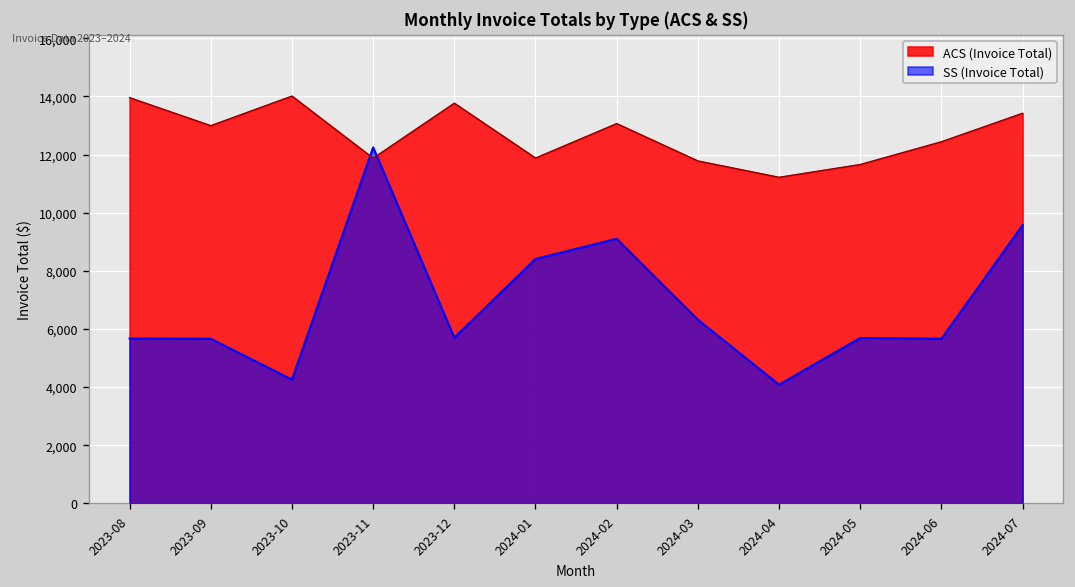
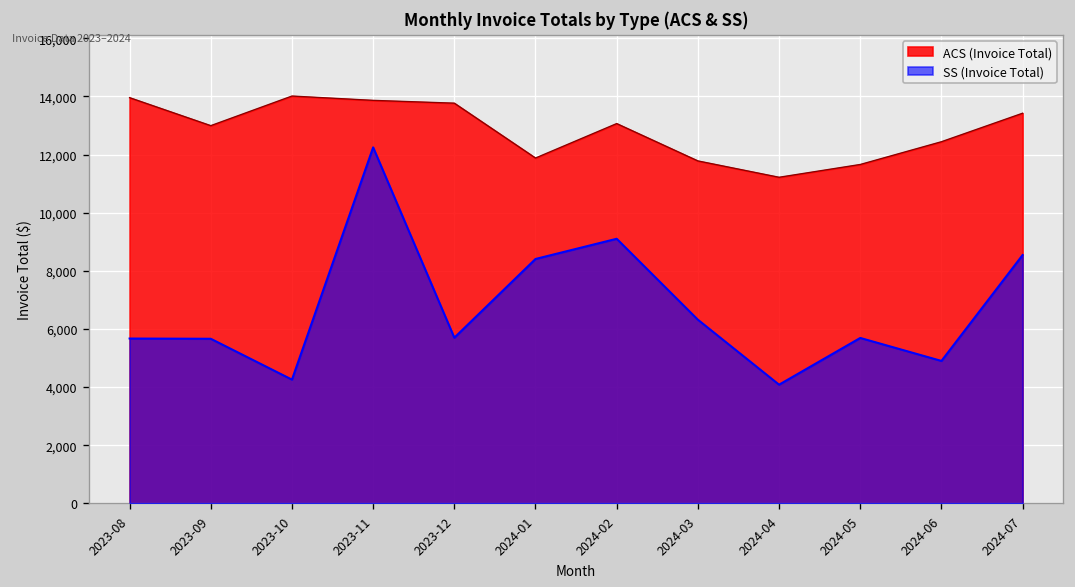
  {
    "ACS (Invoice Total)": {
      "2023-08": "14,000",
      "2023-09": "13,000",
      "2023-10": "14,000",
-     "2023-11": "11,900",
+     "2023-11": "13,900",
      "2023-12": "13,800",
      "2024-01": "11,900",
      "2024-02": "13,100",
      "2024-03": "11,800",
      "2024-04": "11,200",
      "2024-05": "11,700",
      "2024-06": "12,400",
      "2024-07": "13,400"
    },
    "SS (Invoice Total)": {
      "2023-08": "5,700",
      "2023-09": "5,700",
      "2023-10": "4,300",
      "2023-11": "12,200",
      "2023-12": "5,700",
      "2024-01": "8,400",
      "2024-02": "9,100",
      "2024-03": "6,300",
      "2024-04": "4,100",
      "2024-05": "5,700",
-     "2024-06": "5,700",
-     "2024-07": "9,600"
+     "2024-06": "4,900",
+     "2024-07": "8,500"
    }
  }
